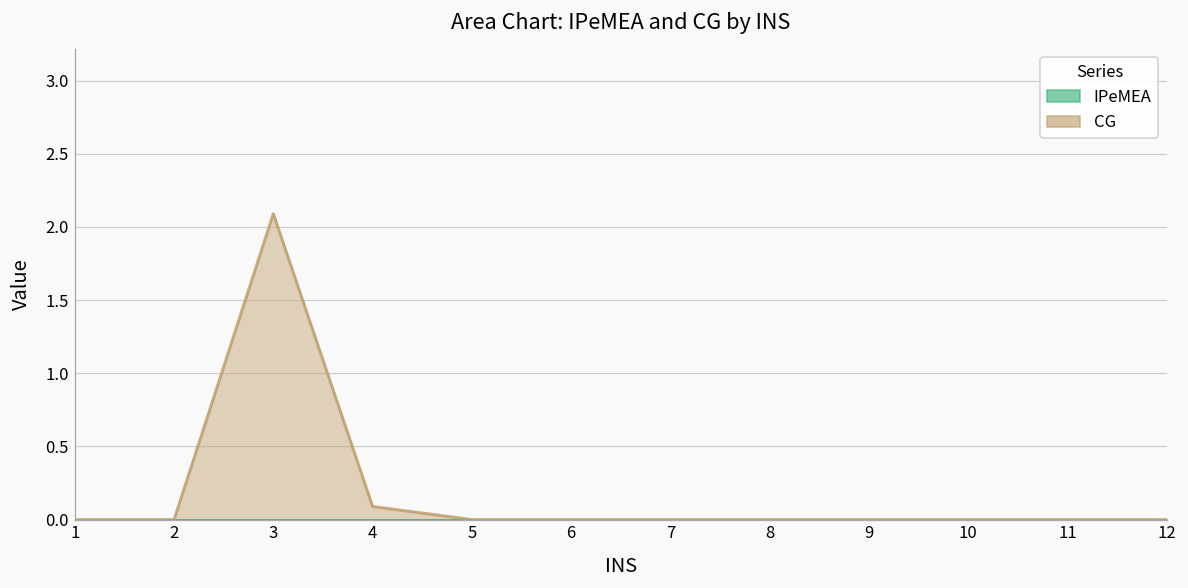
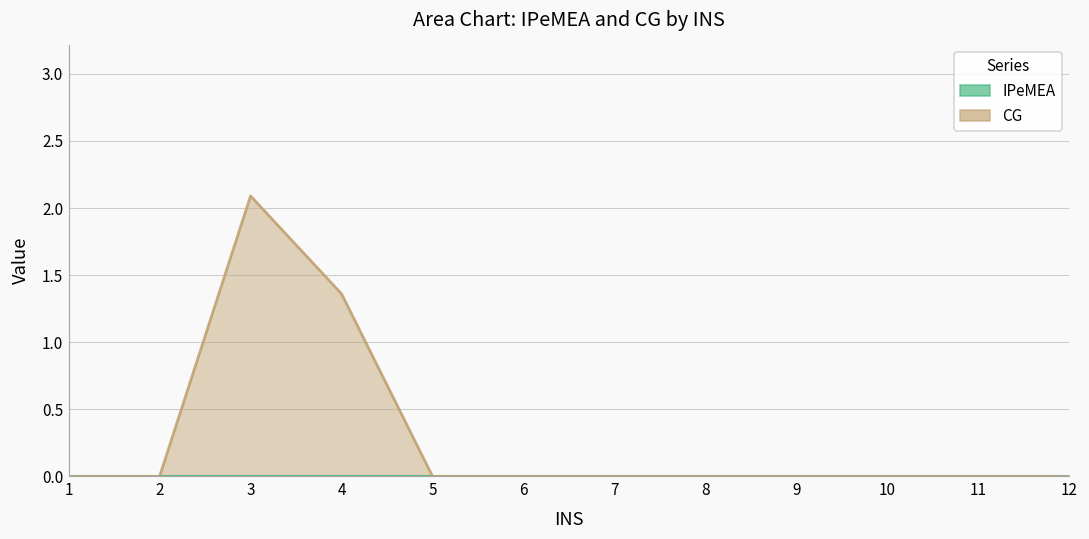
  {
    "IPeMEA": {
      "3": 0.00,
      "4": 0.00
    },
    "CG": {
      "3": 2.09,
-     "4": 0.09
+     "4": 1.36
    }
  }
